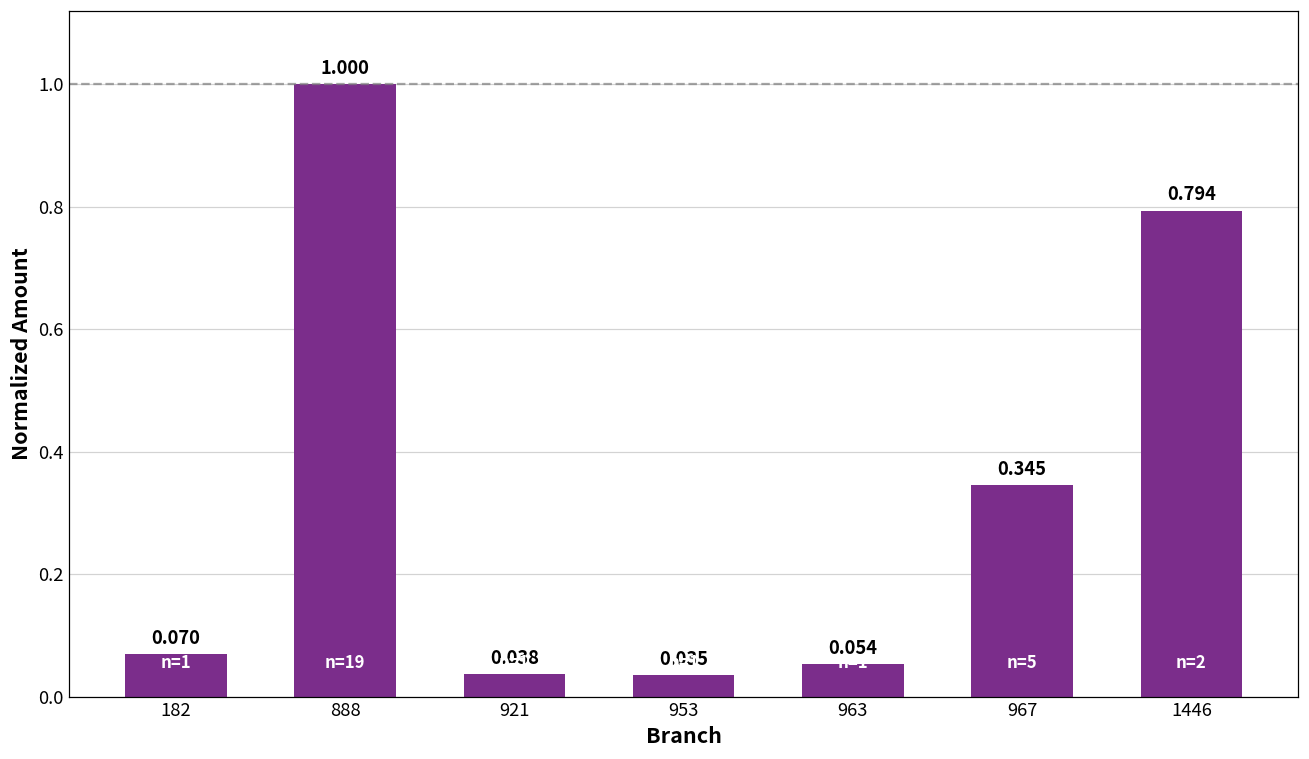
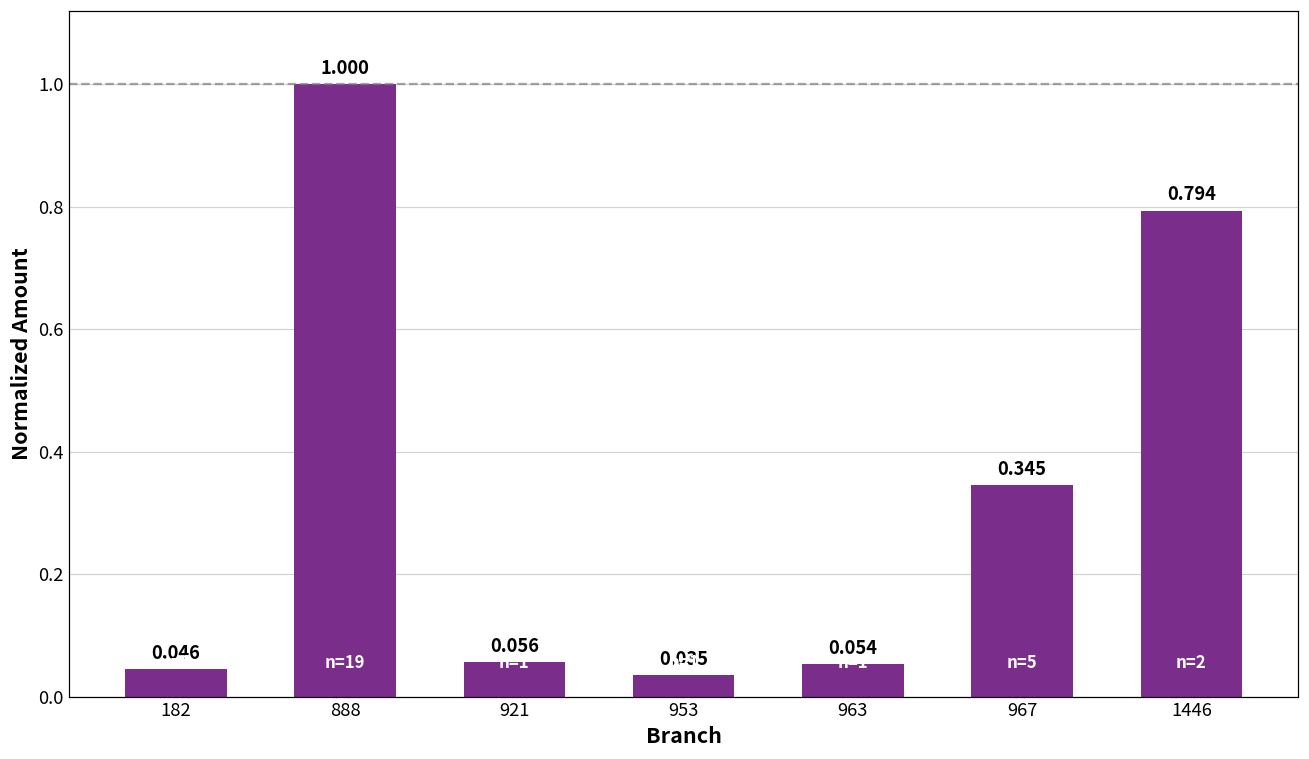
  {
-   "182": 0.070,
+   "182": 0.046,
    "888": 1.000,
-   "921": 0.038,
+   "921": 0.056,
    "953": 0.035,
    "963": 0.054,
    "967": 0.345,
    "1446": 0.794
  }
